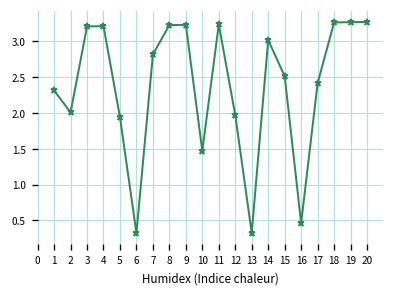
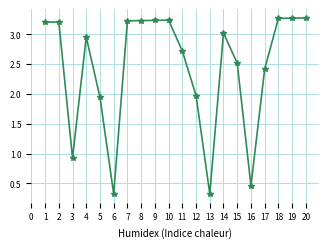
  {
-   "1": 2.3,
-   "2": 2.0,
-   "3": 3.2,
-   "4": 3.2,
+   "1": 3.2,
+   "2": 3.2,
+   "3": 0.9,
+   "4": 3.0,
    "5": 1.9,
    "6": 0.3,
-   "7": 2.8,
+   "7": 3.2,
    "8": 3.2,
    "9": 3.2,
-   "10": 1.5,
-   "11": 3.2,
+   "10": 3.2,
+   "11": 2.7,
    "12": 2.0,
    "13": 0.3,
    "14": 3.0,
    "15": 2.5,
    "16": 0.5,
    "17": 2.4,
    "18": 3.3,
    "19": 3.3,
    "20": 3.3
  }
